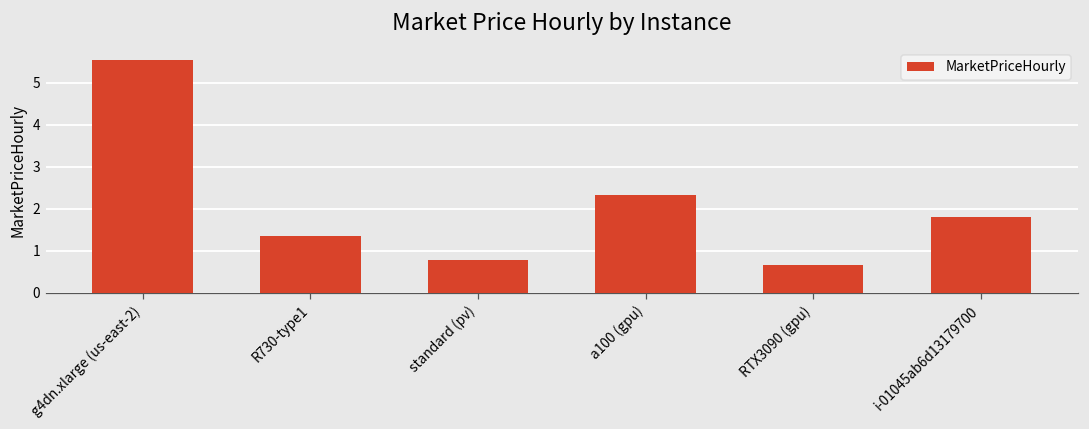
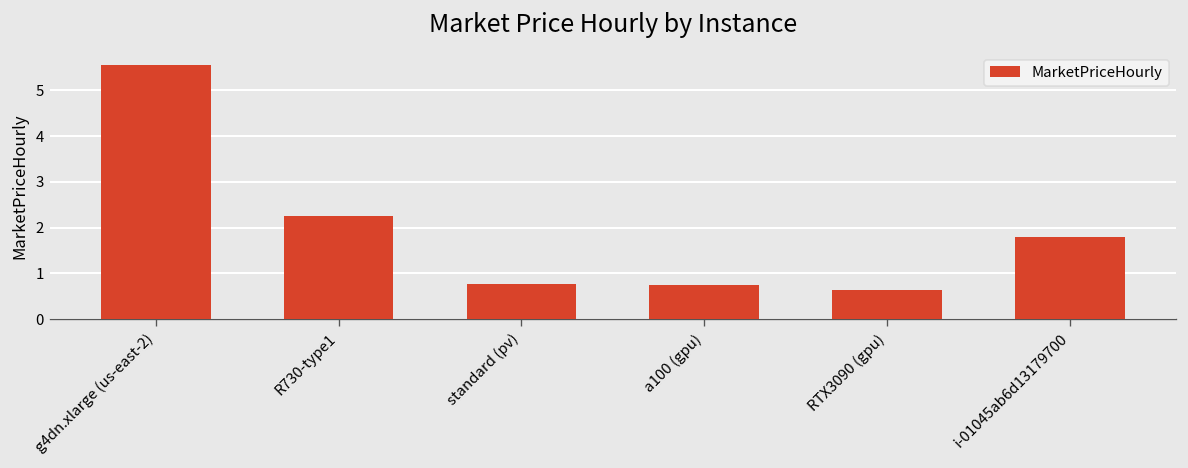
  {
    "g4dn.xlarge (us-east-2)": 5.6,
-   "R730-type1": 1.4,
+   "R730-type1": 2.3,
    "standard (pv)": 0.8,
-   "a100 (gpu)": 2.3,
+   "a100 (gpu)": 0.8,
    "RTX3090 (gpu)": 0.7,
    "i-01045ab6d13179700": 1.8
  }
